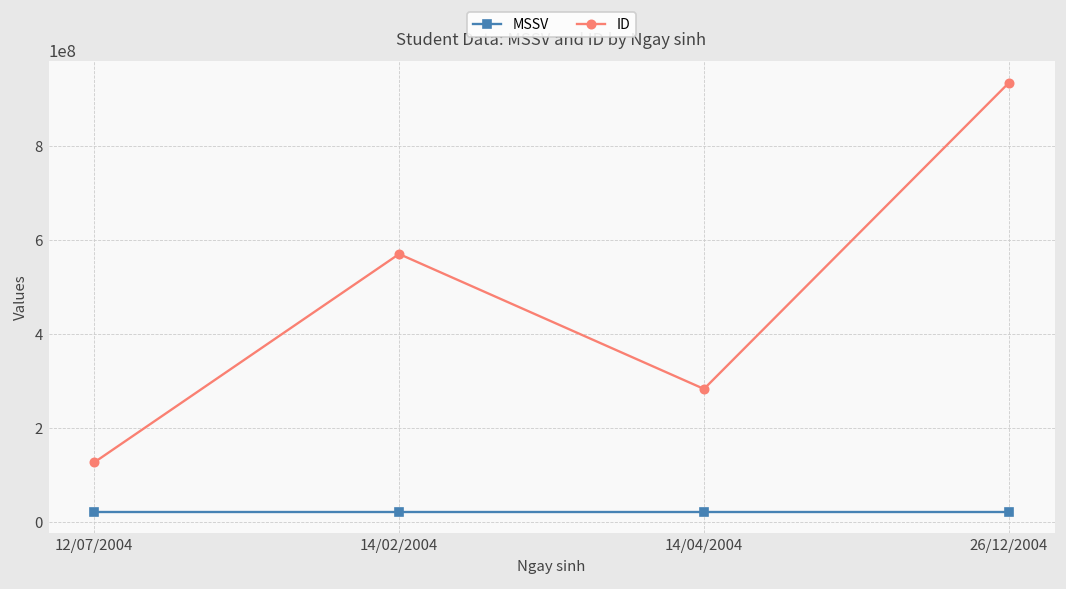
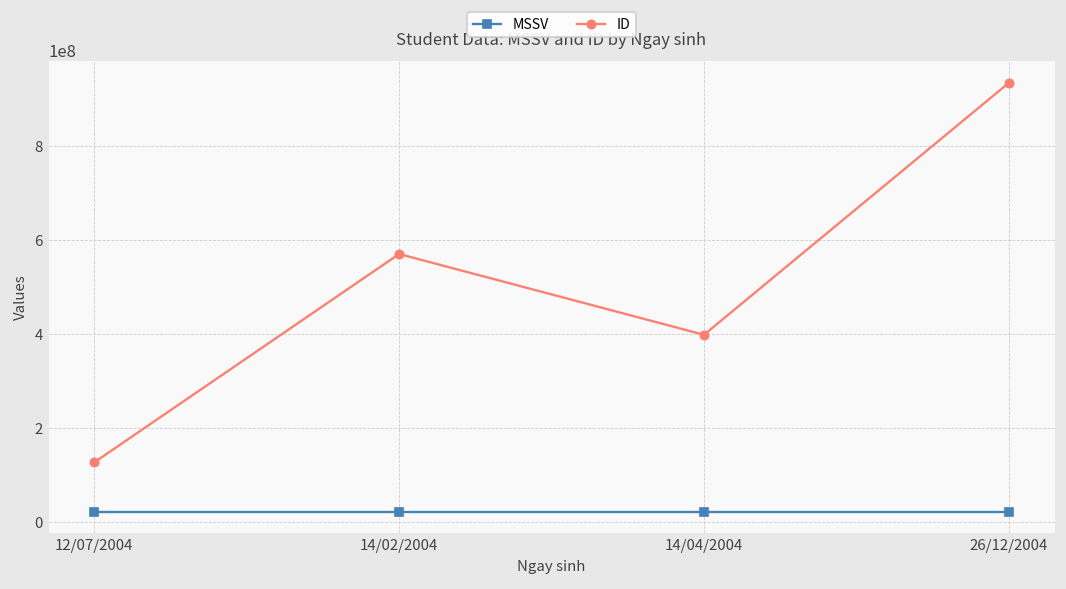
  {
    "MSSV": {
      "12/07/2004": 20000000,
      "14/02/2004": 20000000,
      "14/04/2004": 20000000,
      "26/12/2004": 20000000
    },
    "ID": {
      "12/07/2004": 130000000,
      "14/02/2004": 570000000,
-     "14/04/2004": 280000000,
+     "14/04/2004": 400000000,
      "26/12/2004": 930000000
    }
  }
